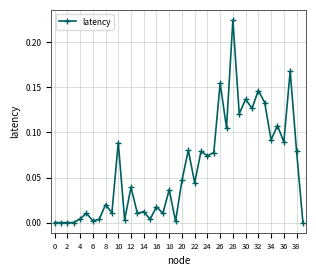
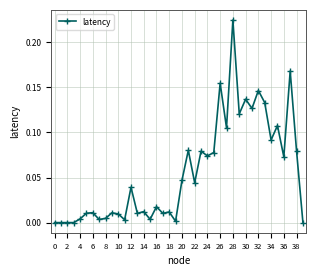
  {
    "0": 0.00,
    "2": 0.00,
    "4": 0.00,
-   "6": 0.00,
-   "8": 0.02,
-   "10": 0.09,
+   "6": 0.01,
+   "8": 0.00,
+   "10": 0.01,
    "12": 0.04,
    "14": 0.01,
    "16": 0.02,
-   "18": 0.04,
+   "18": 0.01,
    "20": 0.05,
    "22": 0.04,
    "24": 0.07,
    "26": 0.15,
    "28": 0.22,
    "30": 0.14,
    "32": 0.15,
    "34": 0.09,
-   "36": 0.09,
+   "36": 0.07,
    "38": 0.08
  }
